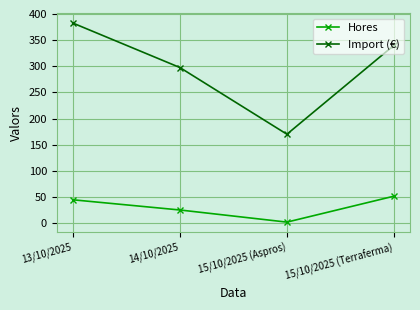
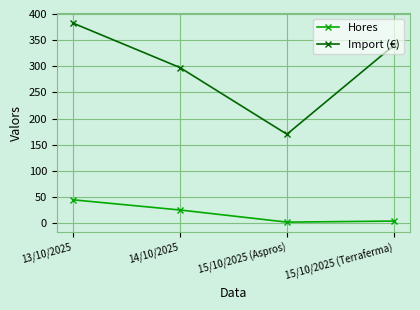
  {
    "Hores": {
      "13/10/2025": 40,
      "14/10/2025": 30,
      "15/10/2025 (Aspros)": 0,
-     "15/10/2025 (Terraferma)": 50
+     "15/10/2025 (Terraferma)": 0
    },
    "Import (€)": {
      "13/10/2025": 380,
      "14/10/2025": 300,
      "15/10/2025 (Aspros)": 170
    }
  }
